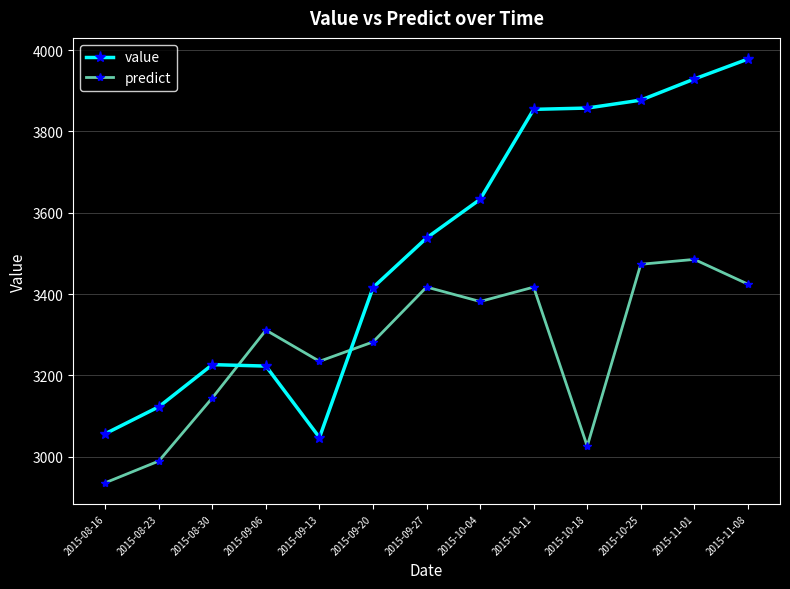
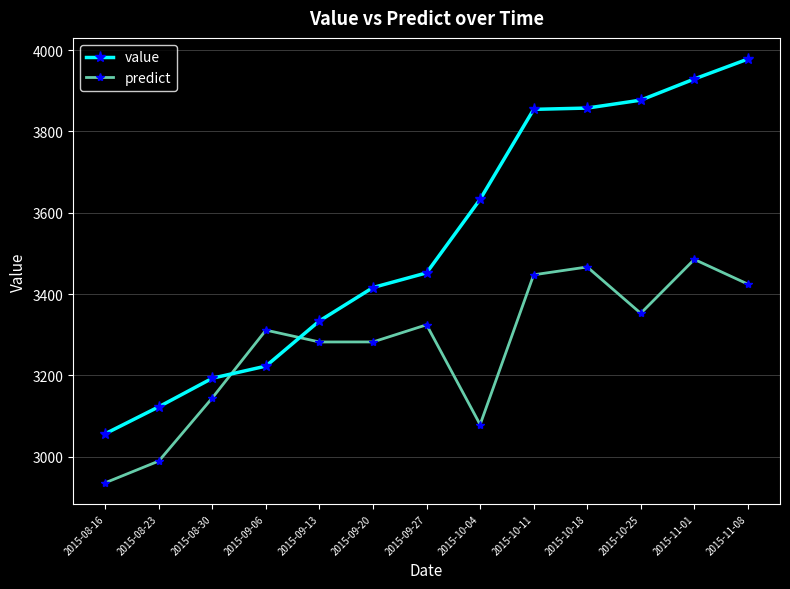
  {
    "value": {
      "2015-08-16": 3060,
      "2015-08-23": 3120,
-     "2015-08-30": 3230,
+     "2015-08-30": 3190,
      "2015-09-06": 3220,
-     "2015-09-13": 3050,
+     "2015-09-13": 3330,
      "2015-09-20": 3420,
-     "2015-09-27": 3540,
+     "2015-09-27": 3450,
      "2015-10-04": 3630,
      "2015-10-11": 3850,
      "2015-10-18": 3860,
      "2015-10-25": 3880,
      "2015-11-01": 3930,
      "2015-11-08": 3980
    },
    "predict": {
      "2015-08-16": 2940,
      "2015-08-23": 2990,
      "2015-08-30": 3140,
      "2015-09-06": 3310,
-     "2015-09-13": 3230,
+     "2015-09-13": 3280,
      "2015-09-20": 3280,
-     "2015-09-27": 3420,
-     "2015-10-04": 3380,
-     "2015-10-11": 3420,
-     "2015-10-18": 3030,
-     "2015-10-25": 3470,
+     "2015-09-27": 3320,
+     "2015-10-04": 3080,
+     "2015-10-11": 3450,
+     "2015-10-18": 3470,
+     "2015-10-25": 3350,
      "2015-11-01": 3490,
      "2015-11-08": 3420
    }
  }
